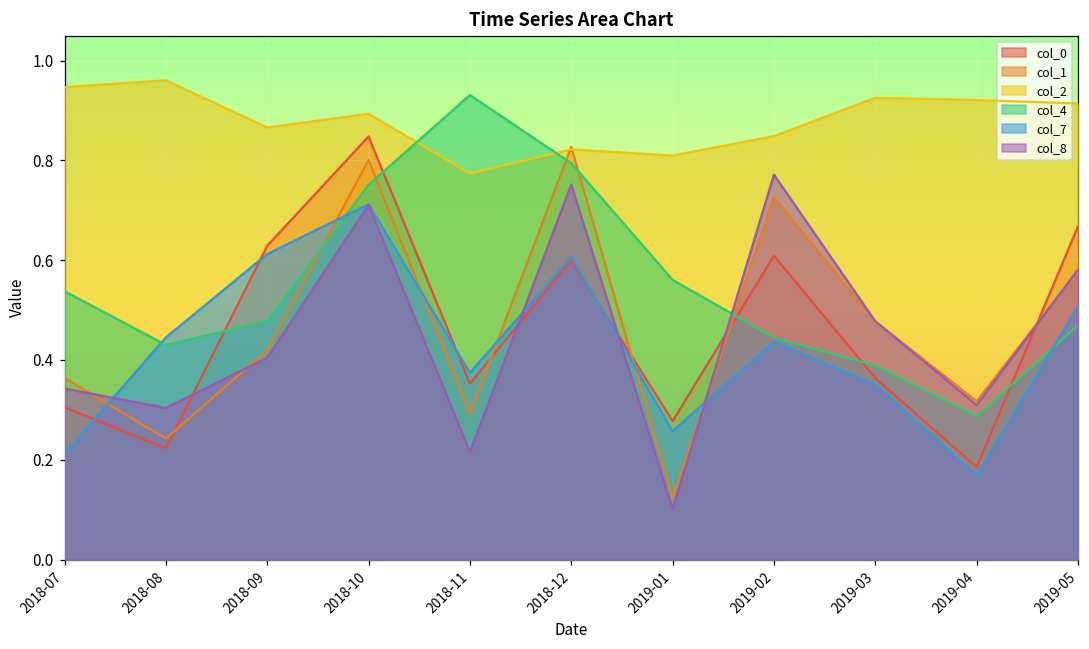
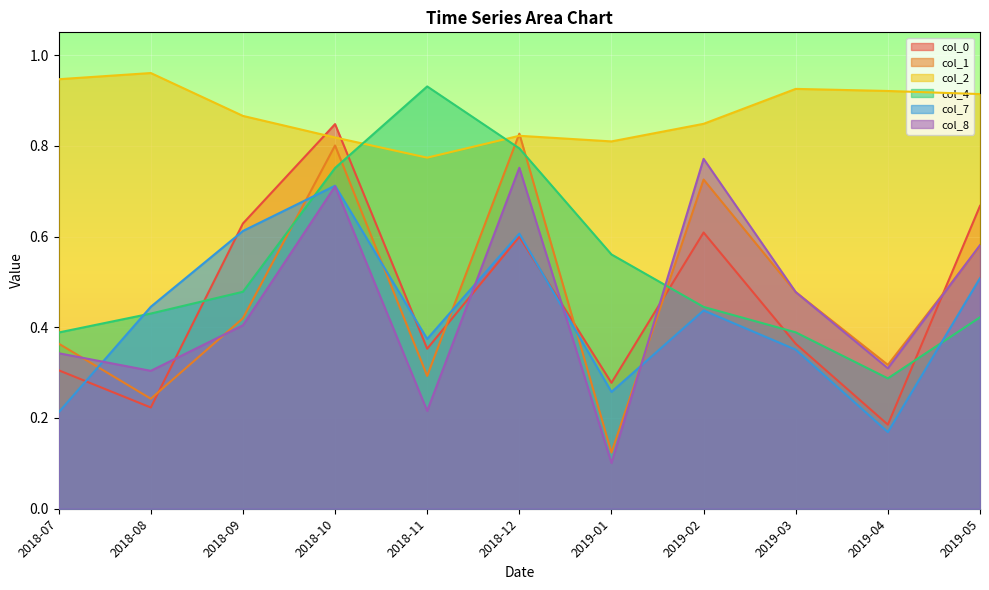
  {
    "col_2": {
      "2018-07": 0.95,
      "2018-08": 0.96,
      "2018-09": 0.87,
-     "2018-10": 0.89,
+     "2018-10": 0.82,
      "2018-11": 0.77,
      "2019-01": 0.81,
      "2019-02": 0.85,
      "2019-03": 0.93,
      "2019-04": 0.92,
      "2019-05": 0.91
    },
    "col_4": {
-     "2018-07": 0.54,
+     "2018-07": 0.39,
      "2018-08": 0.43,
      "2018-09": 0.48,
      "2018-10": 0.75,
      "2018-11": 0.93,
      "2018-12": 0.79,
      "2019-01": 0.56,
      "2019-02": 0.44,
      "2019-03": 0.39,
      "2019-04": 0.29,
-     "2019-05": 0.47
+     "2019-05": 0.42
    },
    "col_7": {
      "2018-07": 0.21,
      "2018-08": 0.45,
      "2018-09": 0.61,
      "2018-11": 0.37,
      "2018-12": 0.61,
      "2019-01": 0.26,
      "2019-02": 0.44,
      "2019-03": 0.35,
      "2019-04": 0.17,
      "2019-05": 0.51
    },
    "col_8": {
      "2018-07": 0.34,
      "2018-08": 0.30,
      "2018-09": 0.40,
      "2018-11": 0.22,
      "2018-12": 0.75,
      "2019-01": 0.10,
      "2019-02": 0.77,
      "2019-04": 0.31
    }
  }
